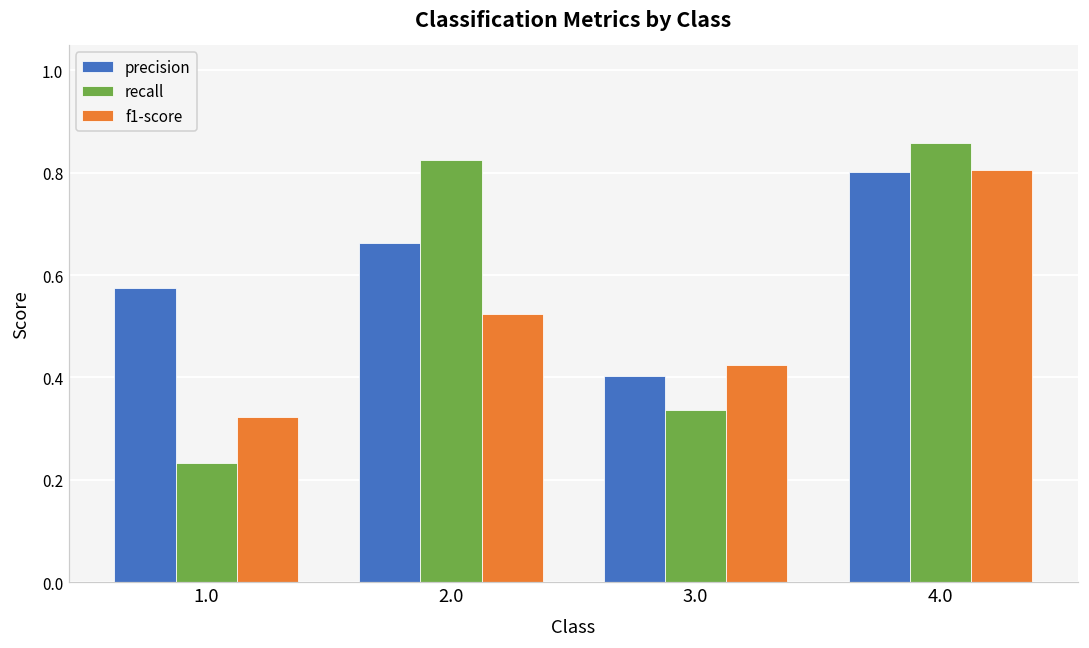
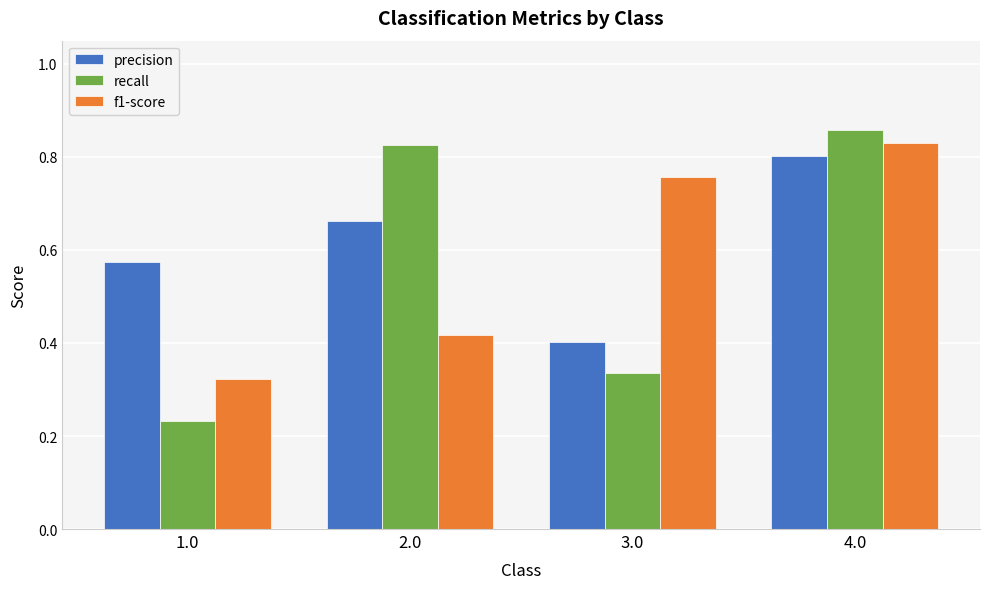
  {
    "precision": {
      "1.0": 0.57,
      "2.0": 0.66,
      "3.0": 0.40,
      "4.0": 0.80
    },
    "recall": {
      "1.0": 0.23,
      "2.0": 0.82,
      "3.0": 0.34,
      "4.0": 0.86
    },
    "f1-score": {
      "1.0": 0.32,
-     "2.0": 0.52,
-     "3.0": 0.42,
-     "4.0": 0.81
+     "2.0": 0.42,
+     "3.0": 0.76,
+     "4.0": 0.83
    }
  }
